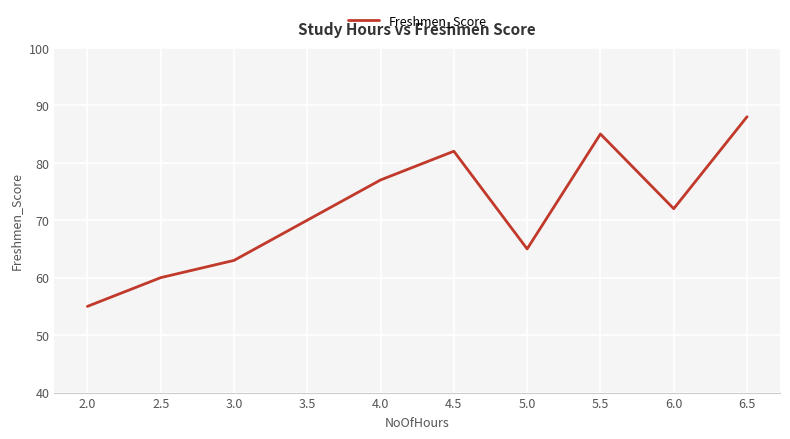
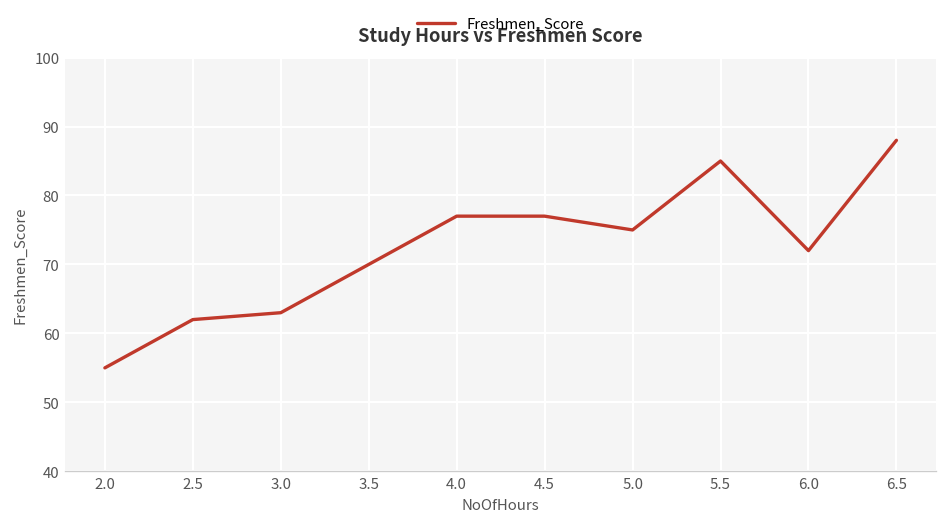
  {
    "2.0": 55,
-   "2.5": 60,
+   "2.5": 62,
    "3.0": 63,
    "3.5": 70,
    "4.0": 77,
-   "4.5": 82,
-   "5.0": 65,
+   "4.5": 77,
+   "5.0": 75,
    "5.5": 85,
    "6.0": 72,
    "6.5": 88
  }
